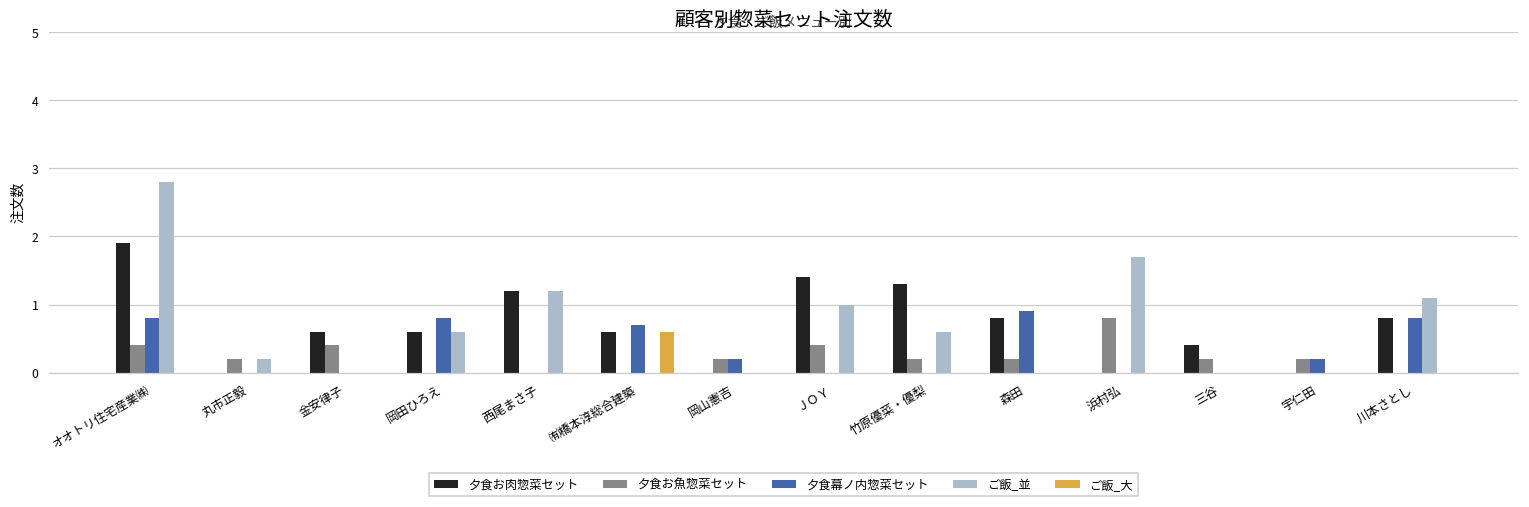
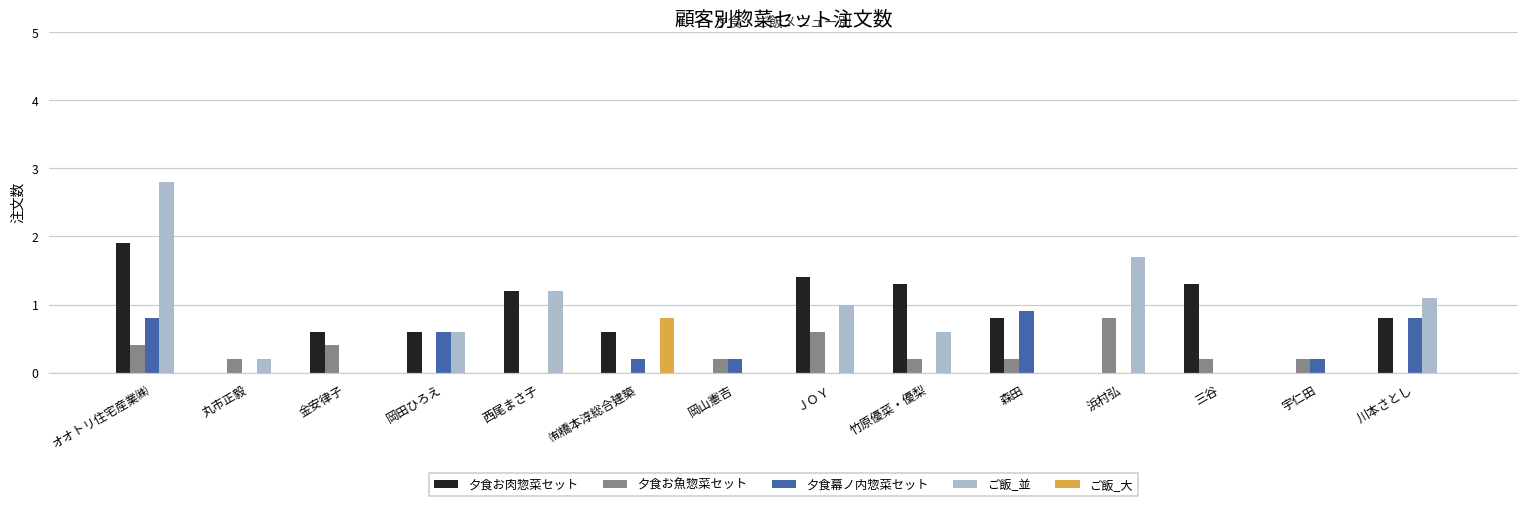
  {
    "夕食お肉惣菜セット": {
      "オオトリ住宅産業㈱": 1.9,
      "丸市正毅": 0.0,
      "金安律子": 0.6,
      "岡田ひろえ": 0.6,
      "西尾まさ子": 1.2,
      "㈲橋本淳総合建築": 0.6,
      "岡山憲吉": 0.0,
      "ＪＯＹ": 1.4,
      "竹原優菜・優梨": 1.3,
      "森田": 0.8,
      "浜村弘": 0.0,
-     "三谷": 0.4,
+     "三谷": 1.3,
      "宇仁田": 0.0,
      "川本さとし": 0.8
    },
    "夕食お魚惣菜セット": {
      "オオトリ住宅産業㈱": 0.4,
      "丸市正毅": 0.2,
      "金安律子": 0.4,
      "岡田ひろえ": 0.0,
      "西尾まさ子": 0.0,
      "㈲橋本淳総合建築": 0.0,
      "岡山憲吉": 0.2,
-     "ＪＯＹ": 0.4,
+     "ＪＯＹ": 0.6,
      "竹原優菜・優梨": 0.2,
      "森田": 0.2,
      "浜村弘": 0.8,
      "三谷": 0.2,
      "宇仁田": 0.2,
      "川本さとし": 0.0
    },
    "夕食幕ノ内惣菜セット": {
      "オオトリ住宅産業㈱": 0.8,
      "丸市正毅": 0.0,
      "金安律子": 0.0,
-     "岡田ひろえ": 0.8,
+     "岡田ひろえ": 0.6,
      "西尾まさ子": 0.0,
-     "㈲橋本淳総合建築": 0.7,
+     "㈲橋本淳総合建築": 0.2,
      "岡山憲吉": 0.2,
      "ＪＯＹ": 0.0,
      "竹原優菜・優梨": 0.0,
      "森田": 0.9,
      "浜村弘": 0.0,
      "三谷": 0.0,
      "宇仁田": 0.2,
      "川本さとし": 0.8
    },
    "ご飯_並": {
      "オオトリ住宅産業㈱": 2.8,
      "丸市正毅": 0.2,
      "金安律子": 0.0,
      "岡田ひろえ": 0.6,
      "西尾まさ子": 1.2,
      "㈲橋本淳総合建築": 0.0,
      "岡山憲吉": 0.0,
      "ＪＯＹ": 1.0,
      "竹原優菜・優梨": 0.6,
      "森田": 0.0,
      "浜村弘": 1.7,
      "三谷": 0.0,
      "宇仁田": 0.0,
      "川本さとし": 1.1
    },
    "ご飯_大": {
      "オオトリ住宅産業㈱": 0.0,
      "丸市正毅": 0.0,
      "金安律子": 0.0,
      "岡田ひろえ": 0.0,
      "西尾まさ子": 0.0,
-     "㈲橋本淳総合建築": 0.6,
+     "㈲橋本淳総合建築": 0.8,
      "岡山憲吉": 0.0,
      "ＪＯＹ": 0.0,
      "竹原優菜・優梨": 0.0,
      "森田": 0.0,
      "浜村弘": 0.0,
      "三谷": 0.0,
      "宇仁田": 0.0,
      "川本さとし": 0.0
    }
  }
